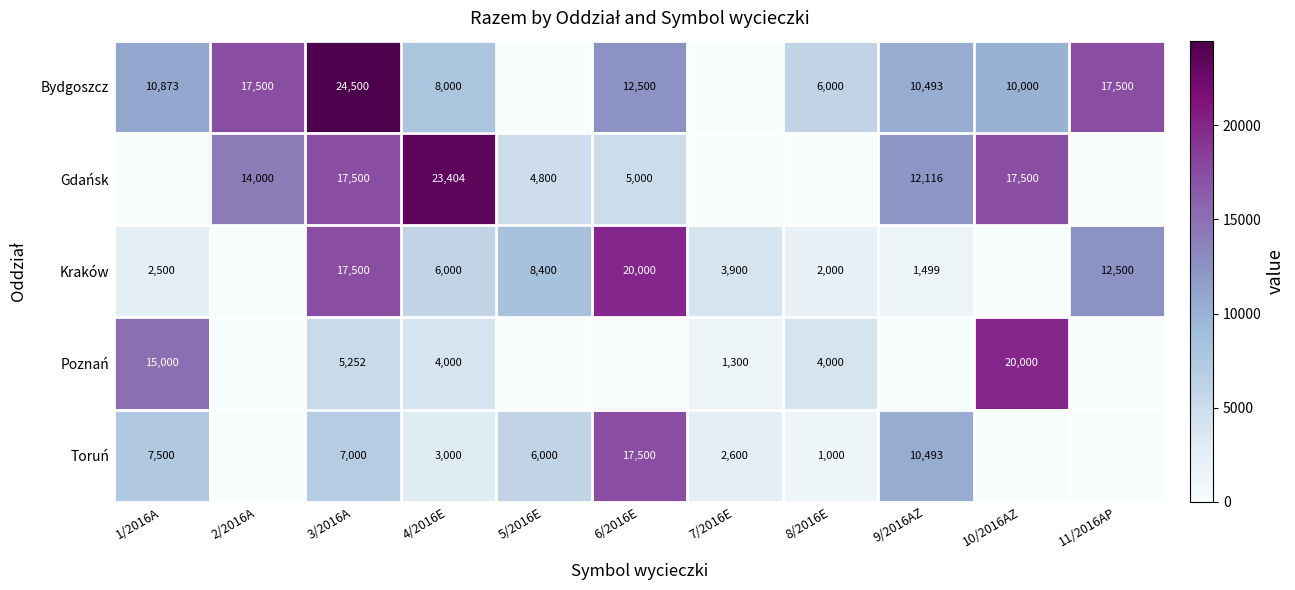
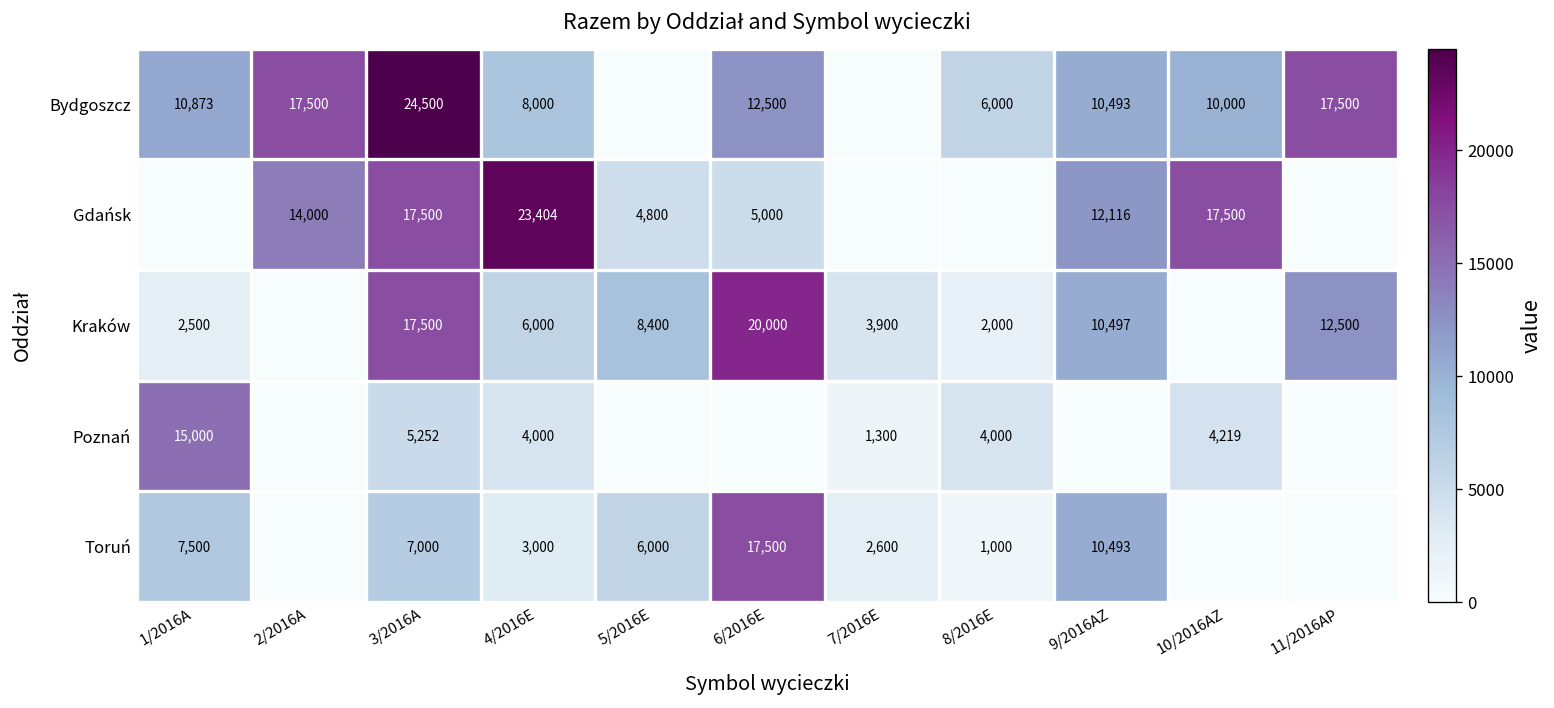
  {
    "Bydgoszcz": {
      "1/2016A": "10,873",
      "2/2016A": "17,500",
      "3/2016A": "24,500",
      "4/2016E": "8,000",
      "6/2016E": "12,500",
      "8/2016E": "6,000",
      "9/2016AZ": "10,493",
      "10/2016AZ": "10,000",
      "11/2016AP": "17,500"
    },
    "Gdańsk": {
      "2/2016A": "14,000",
      "3/2016A": "17,500",
      "4/2016E": "23,404",
      "5/2016E": "4,800",
      "6/2016E": "5,000",
      "9/2016AZ": "12,116",
      "10/2016AZ": "17,500"
    },
    "Kraków": {
      "1/2016A": "2,500",
      "3/2016A": "17,500",
      "4/2016E": "6,000",
      "5/2016E": "8,400",
      "6/2016E": "20,000",
      "7/2016E": "3,900",
      "8/2016E": "2,000",
-     "9/2016AZ": "1,499",
+     "9/2016AZ": "10,497",
      "11/2016AP": "12,500"
    },
    "Poznań": {
      "1/2016A": "15,000",
      "3/2016A": "5,252",
      "4/2016E": "4,000",
      "7/2016E": "1,300",
      "8/2016E": "4,000",
-     "10/2016AZ": "20,000"
+     "10/2016AZ": "4,219"
    },
    "Toruń": {
      "1/2016A": "7,500",
      "3/2016A": "7,000",
      "4/2016E": "3,000",
      "5/2016E": "6,000",
      "6/2016E": "17,500",
      "7/2016E": "2,600",
      "8/2016E": "1,000",
      "9/2016AZ": "10,493"
    }
  }
